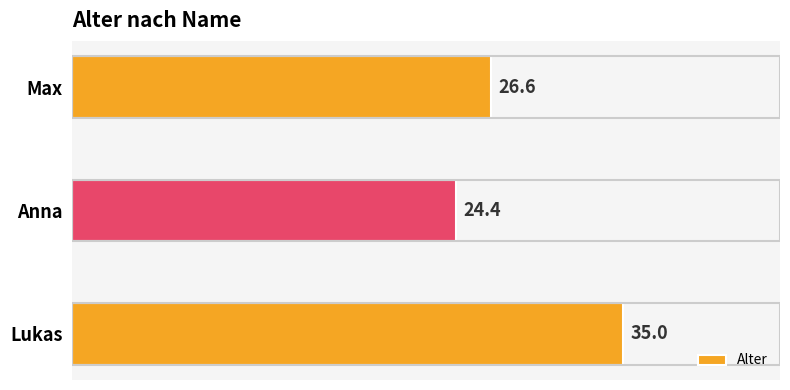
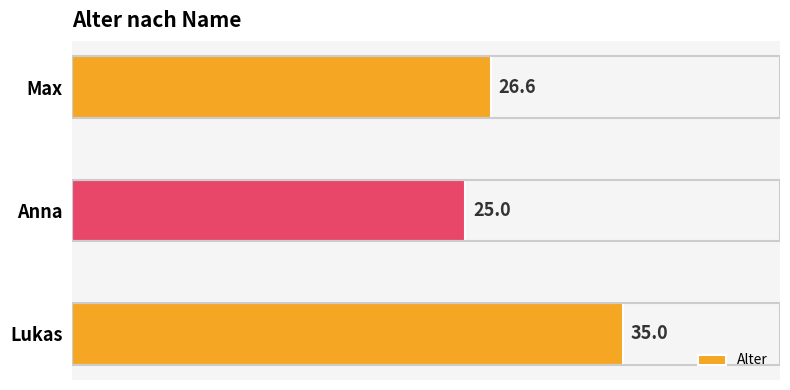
  {
    "Max": 26.6,
-   "Anna": 24.4,
+   "Anna": 25.0,
    "Lukas": 35.0
  }
